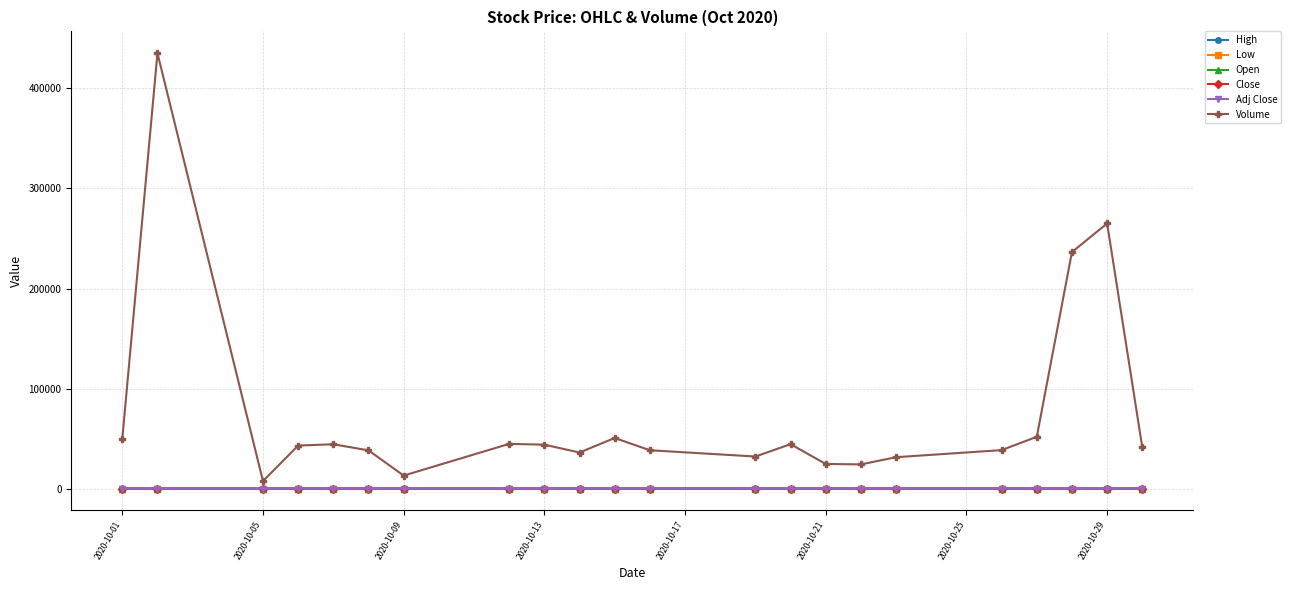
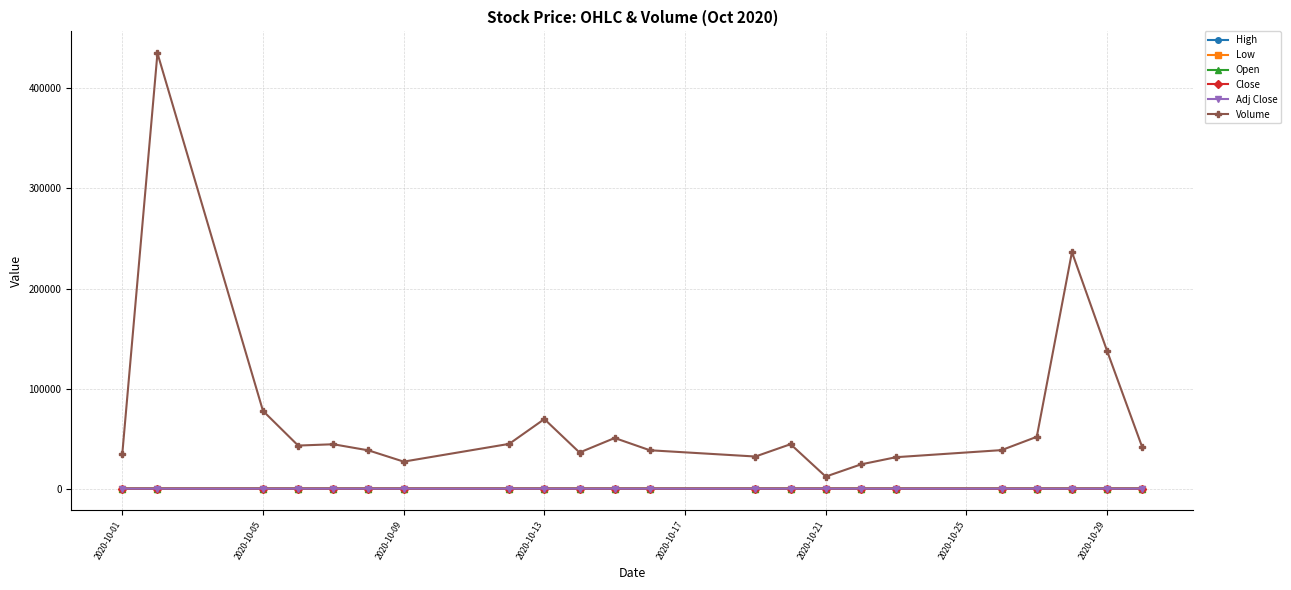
  {
    "Adj Close": {
      "2020-10-01": 0,
      "2020-10-05": 0,
      "2020-10-09": 0,
      "2020-10-13": 0,
      "2020-10-21": 0,
      "2020-10-29": 0
    },
    "Volume": {
-     "2020-10-01": 50000,
-     "2020-10-05": 8000,
-     "2020-10-09": 13000,
-     "2020-10-13": 44000,
-     "2020-10-21": 25000,
-     "2020-10-29": 265000
+     "2020-10-01": 35000,
+     "2020-10-05": 78000,
+     "2020-10-09": 27000,
+     "2020-10-13": 70000,
+     "2020-10-21": 12000,
+     "2020-10-29": 138000
    }
  }
